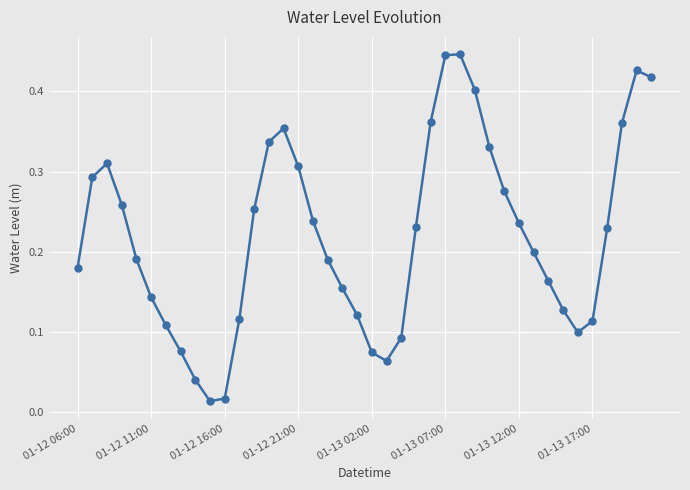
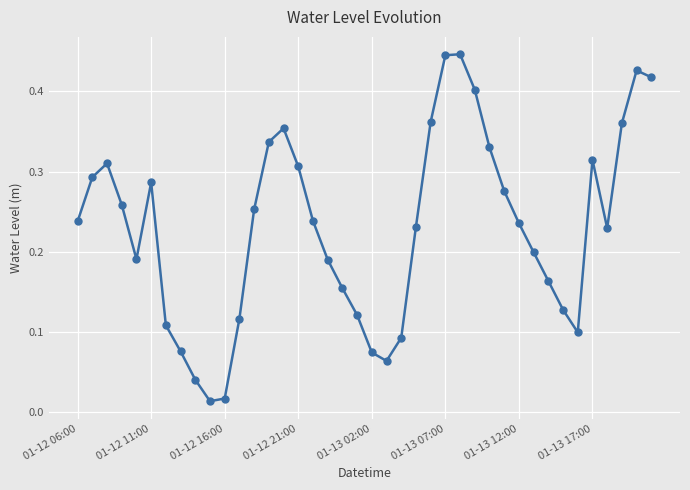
  {
-   "01-12 06:00": 0.18,
-   "01-12 11:00": 0.14,
+   "01-12 06:00": 0.24,
+   "01-12 11:00": 0.29,
    "01-12 16:00": 0.02,
    "01-12 21:00": 0.31,
    "01-13 02:00": 0.07,
    "01-13 07:00": 0.45,
    "01-13 12:00": 0.24,
-   "01-13 17:00": 0.11
+   "01-13 17:00": 0.31
  }
